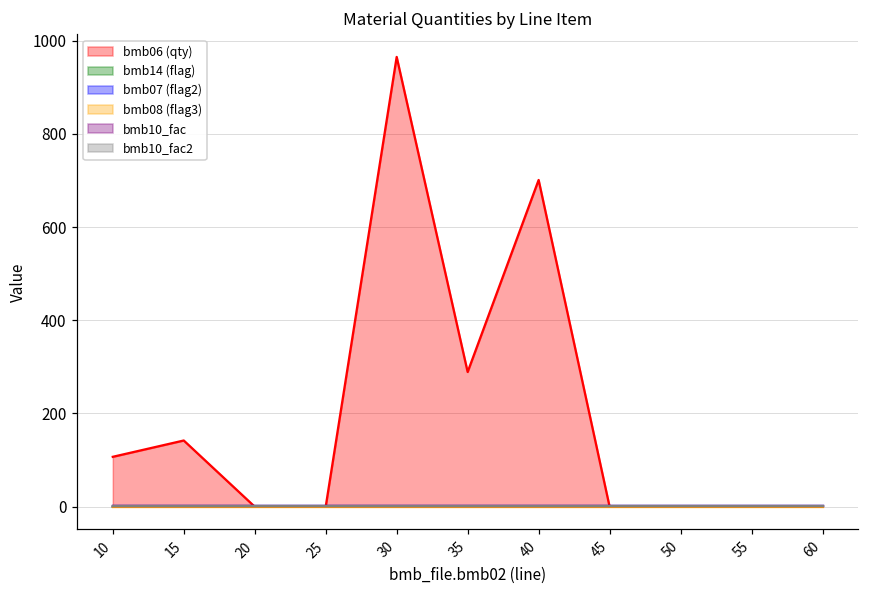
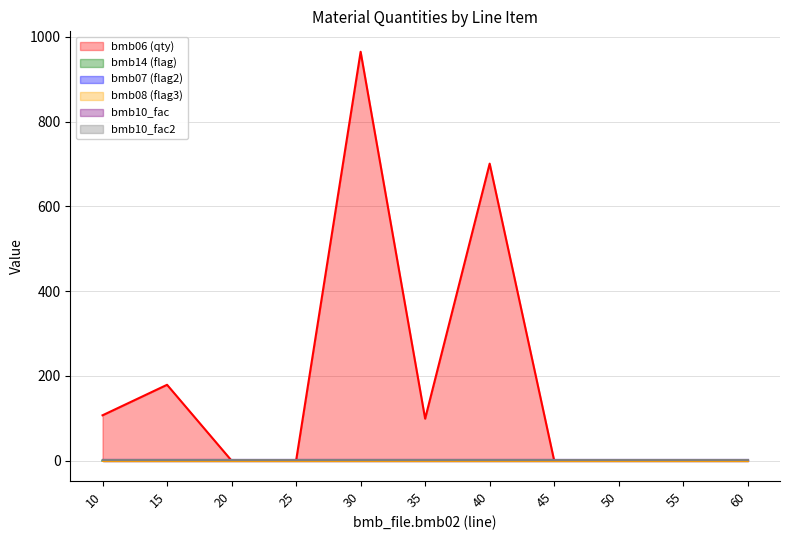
  {
    "bmb06 (qty)": {
      "10": 110,
-     "15": 140,
+     "15": 180,
      "30": 970,
-     "35": 290,
+     "35": 100,
      "40": 700
    }
  }
